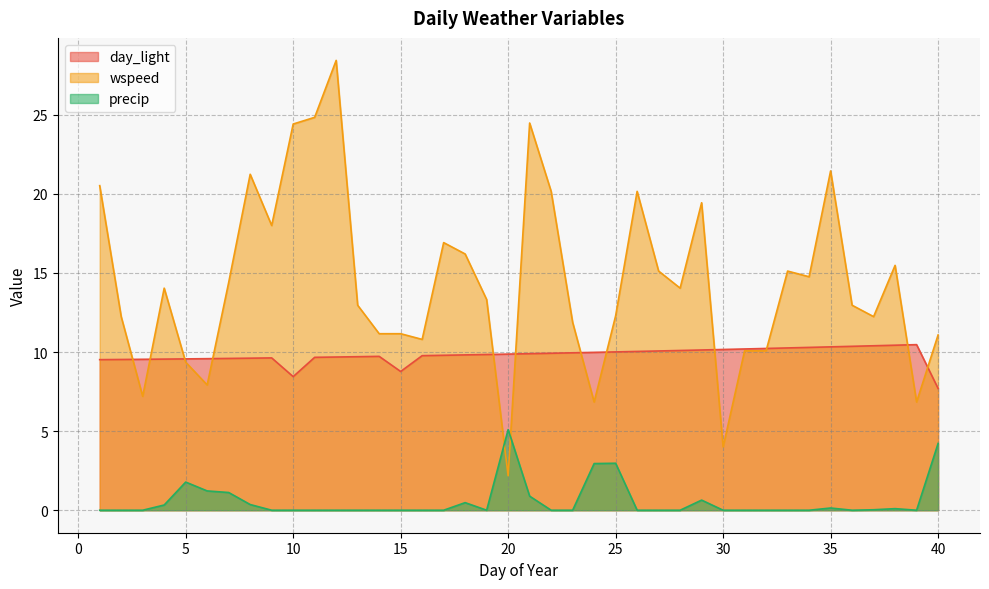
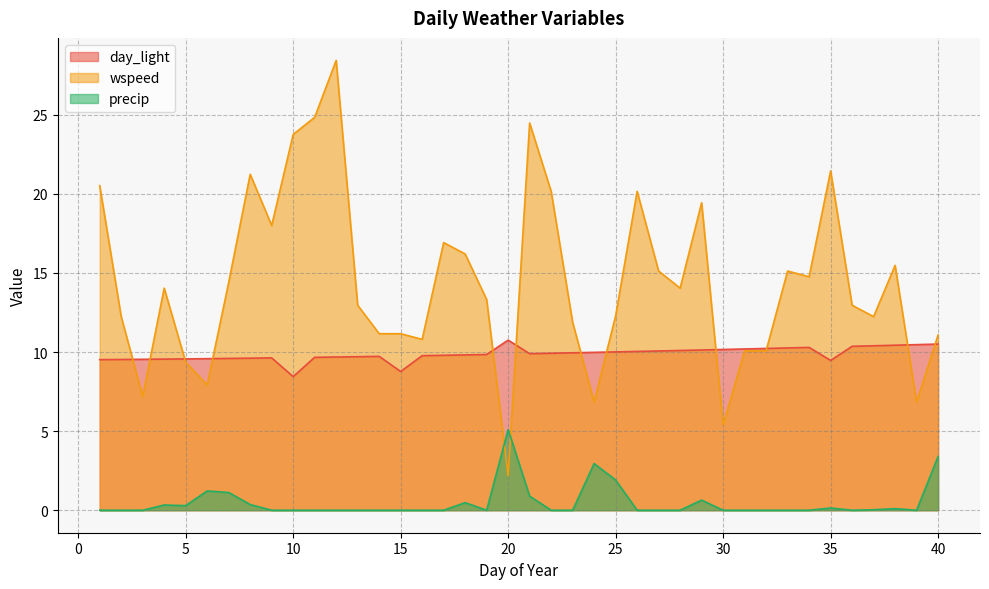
  {
    "day_light": {
      "5": 9.6,
      "10": 8.4,
      "15": 8.8,
-     "20": 9.9,
+     "20": 10.8,
      "25": 10.0,
      "30": 10.2,
-     "35": 10.3,
-     "40": 7.7
+     "35": 9.5,
+     "40": 10.5
    },
    "wspeed": {
      "5": 9.4,
-     "10": 24.4,
+     "10": 23.8,
      "15": 11.2,
      "20": 2.2,
      "25": 12.3,
-     "30": 4.0,
+     "30": 5.4,
      "35": 21.5,
      "40": 11.1
    },
    "precip": {
-     "5": 1.8,
+     "5": 0.3,
      "10": 0.0,
      "15": 0.0,
      "20": 5.1,
-     "25": 3.0,
+     "25": 1.9,
      "30": 0.0,
      "35": 0.1,
-     "40": 4.2
+     "40": 3.4
    }
  }
